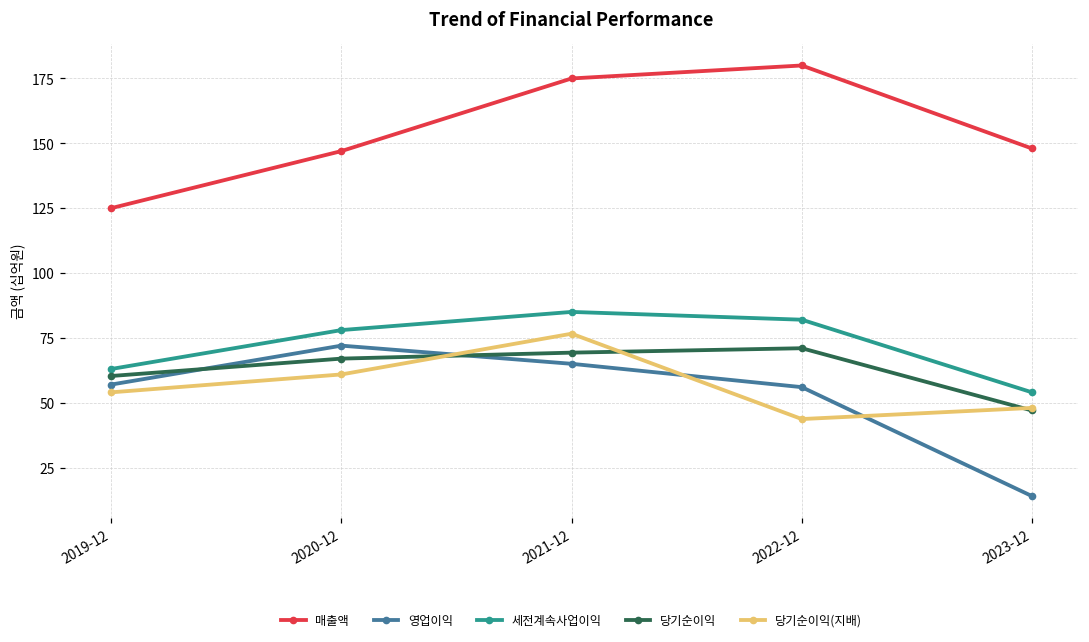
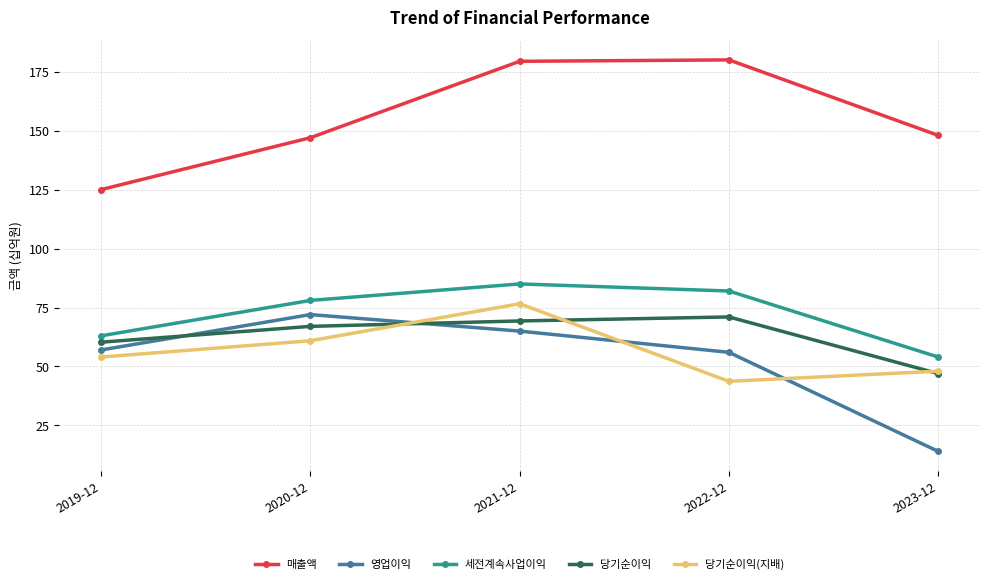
  {
    "매출액": {
      "2019-12": 125,
      "2020-12": 147,
-     "2021-12": 175,
+     "2021-12": 179,
      "2022-12": 180,
      "2023-12": 148
    },
    "당기순이익": {
      "2019-12": 60,
      "2020-12": 67,
      "2021-12": 69,
      "2022-12": 71
    },
    "당기순이익(지배)": {
      "2019-12": 54,
      "2020-12": 61,
      "2021-12": 77,
      "2022-12": 44
    }
  }
